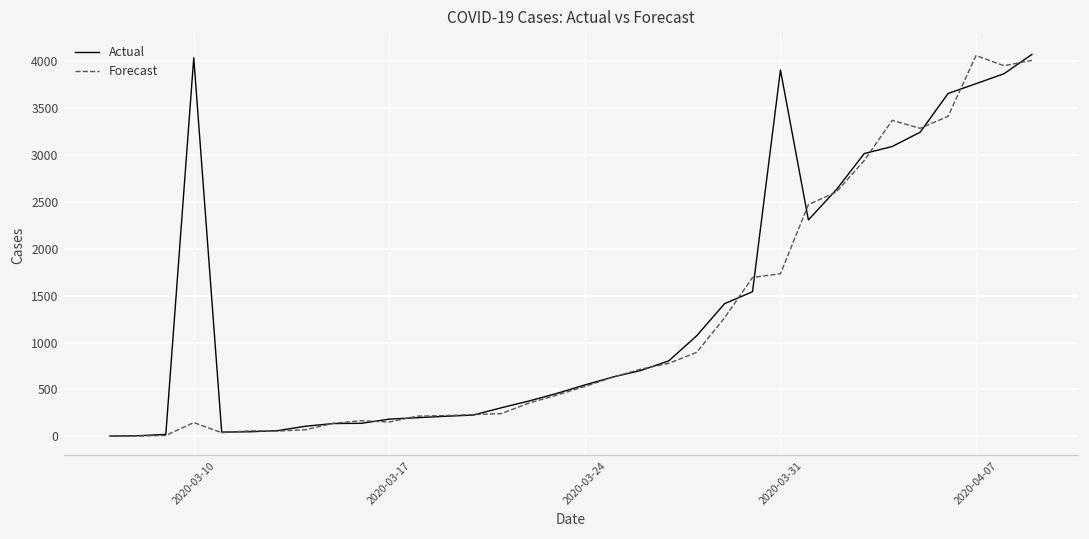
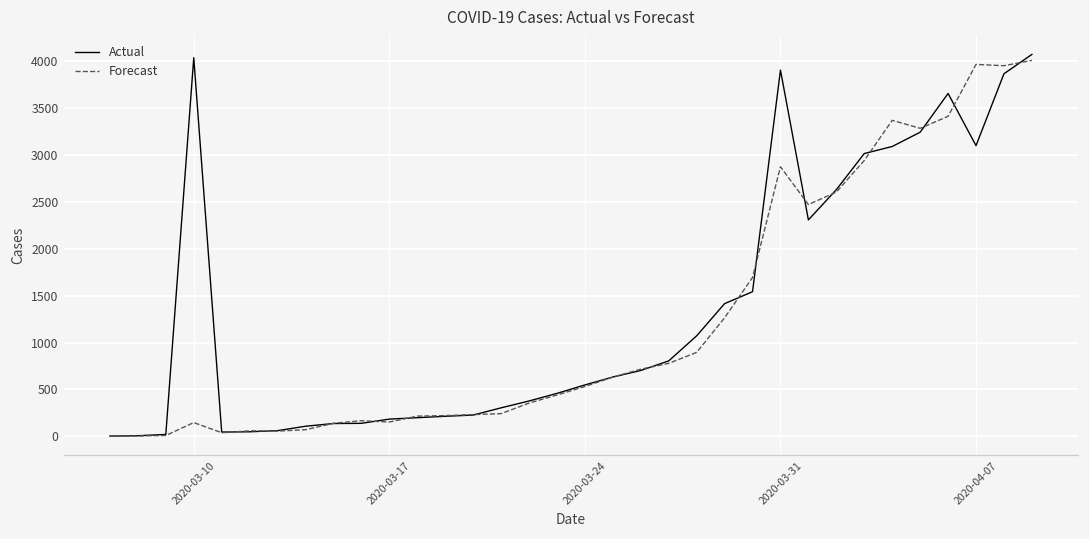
  {
    "Actual": {
      "2020-03-10": 4000,
      "2020-03-17": 200,
      "2020-03-31": 3900,
-     "2020-04-07": 3800
+     "2020-04-07": 3100
    },
    "Forecast": {
      "2020-03-10": 100,
      "2020-03-17": 200,
-     "2020-03-31": 1700,
-     "2020-04-07": 4100
+     "2020-03-31": 2900,
+     "2020-04-07": 4000
    }
  }
